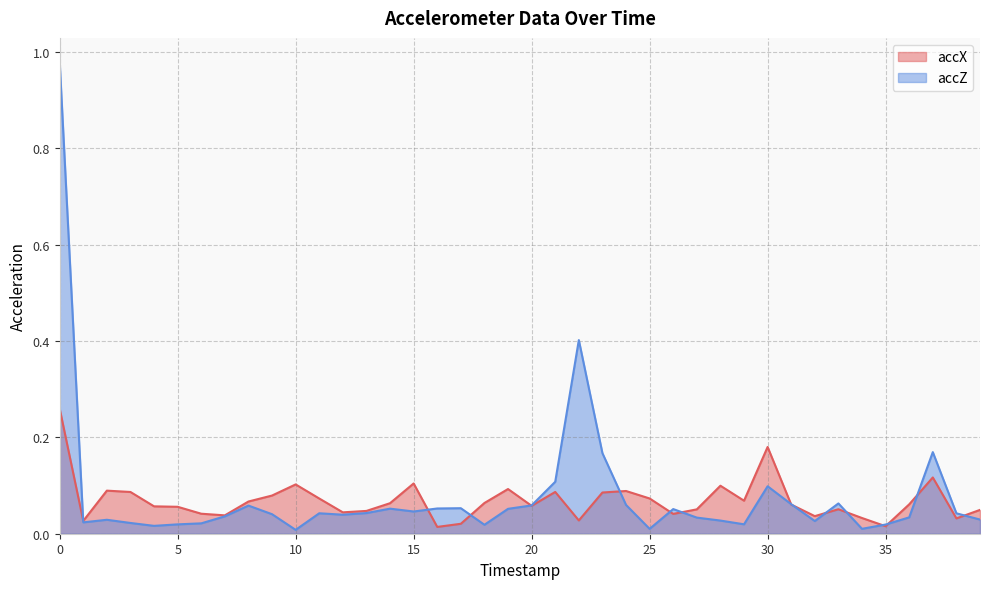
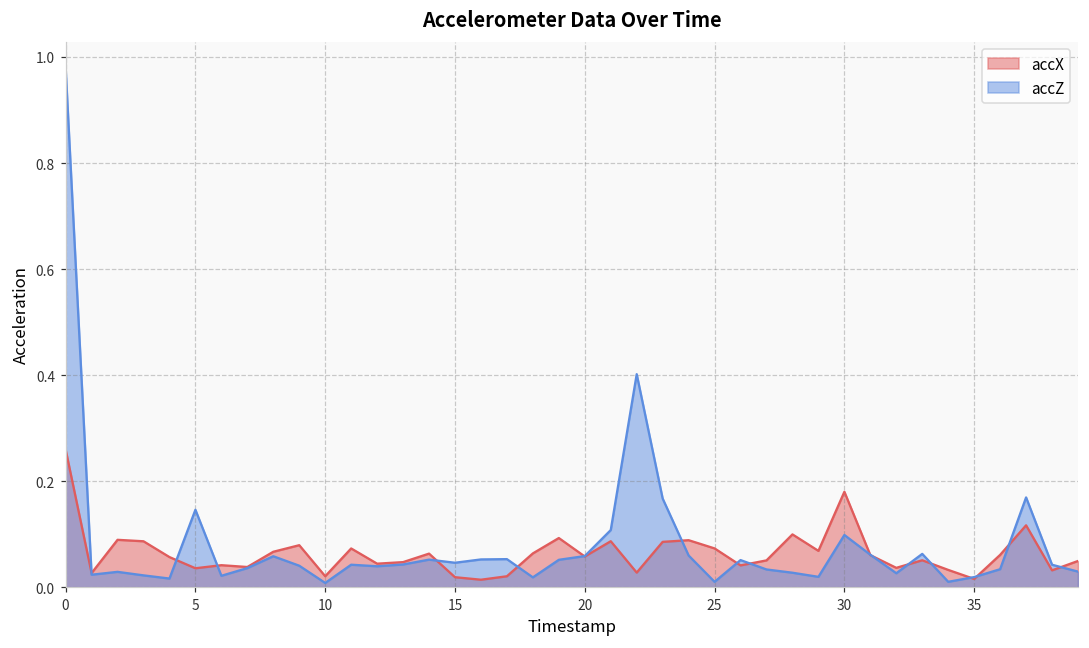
  {
    "accX": {
      "0": 0.26,
-     "5": 0.06,
-     "10": 0.10,
-     "15": 0.10,
+     "5": 0.04,
+     "10": 0.02,
+     "15": 0.02,
      "25": 0.07,
      "30": 0.18
    },
    "accZ": {
      "0": 0.98,
-     "5": 0.02,
+     "5": 0.15,
      "10": 0.01,
      "15": 0.05,
      "25": 0.01,
      "30": 0.10
    }
  }
